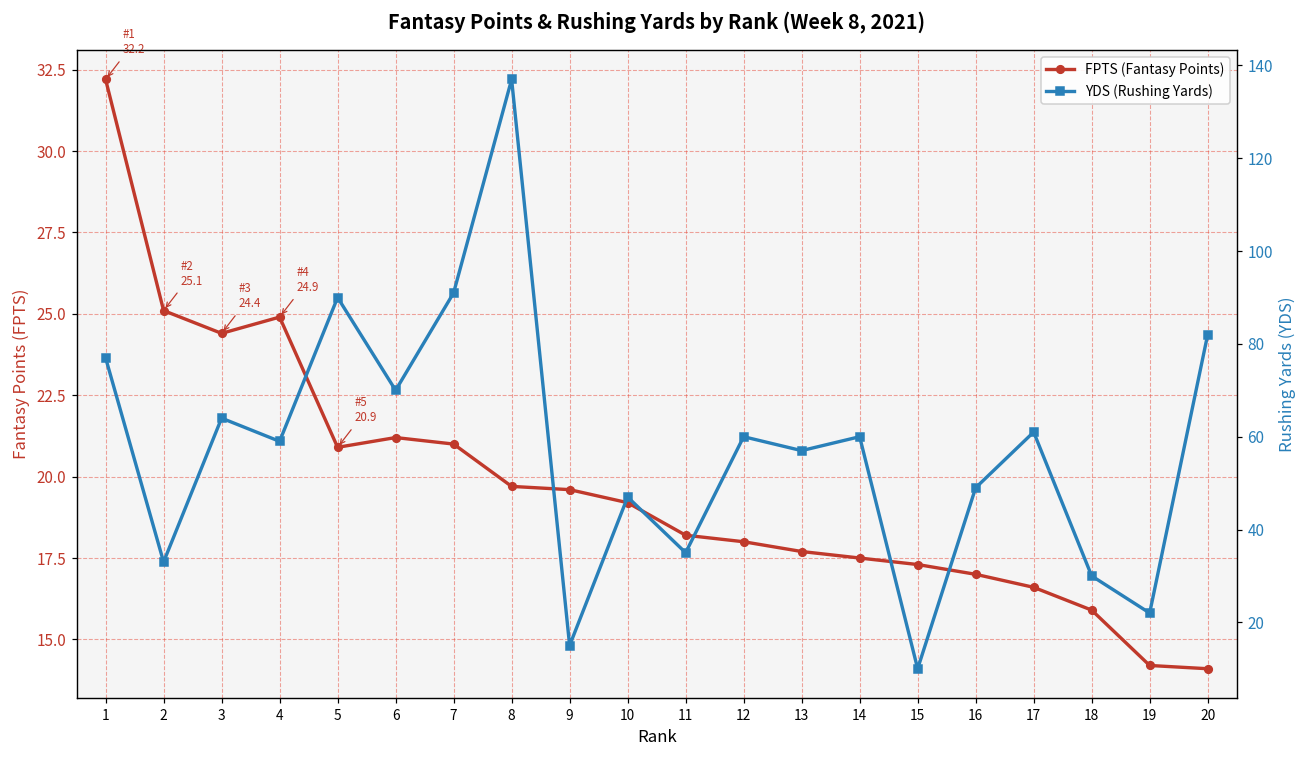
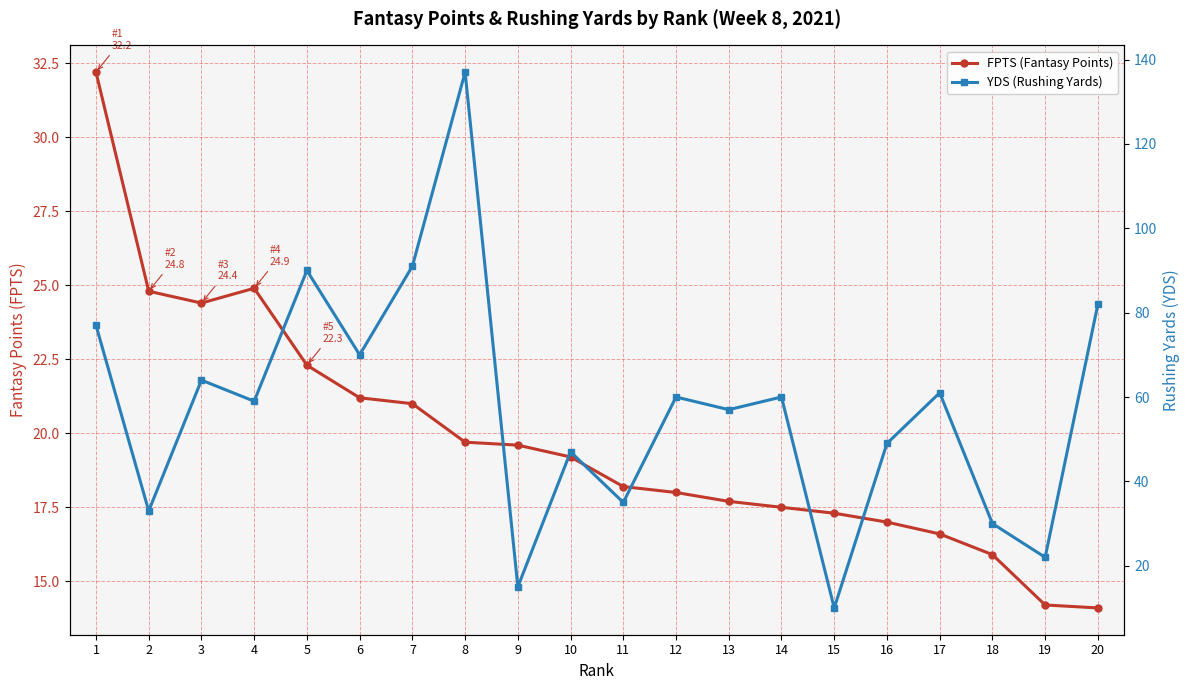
  {
    "FPTS (Fantasy Points)": {
      "1": 32.2,
-     "2": 25.1,
+     "2": 24.8,
      "3": 24.4,
      "4": 24.9,
-     "5": 20.9
+     "5": 22.3
    }
  }
